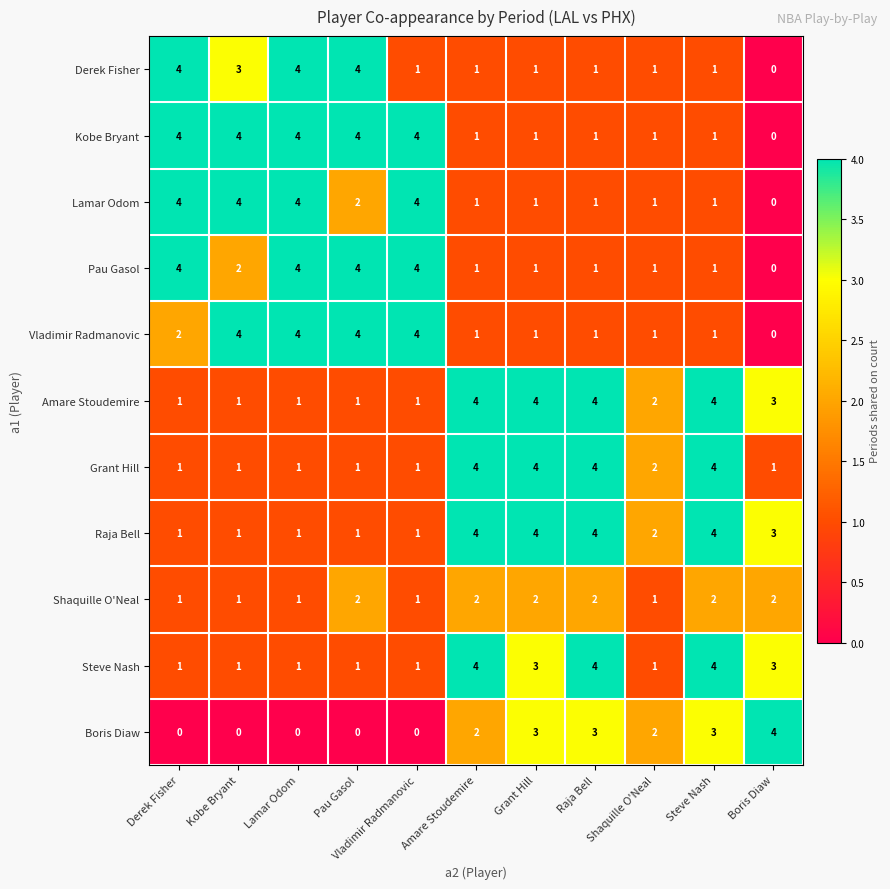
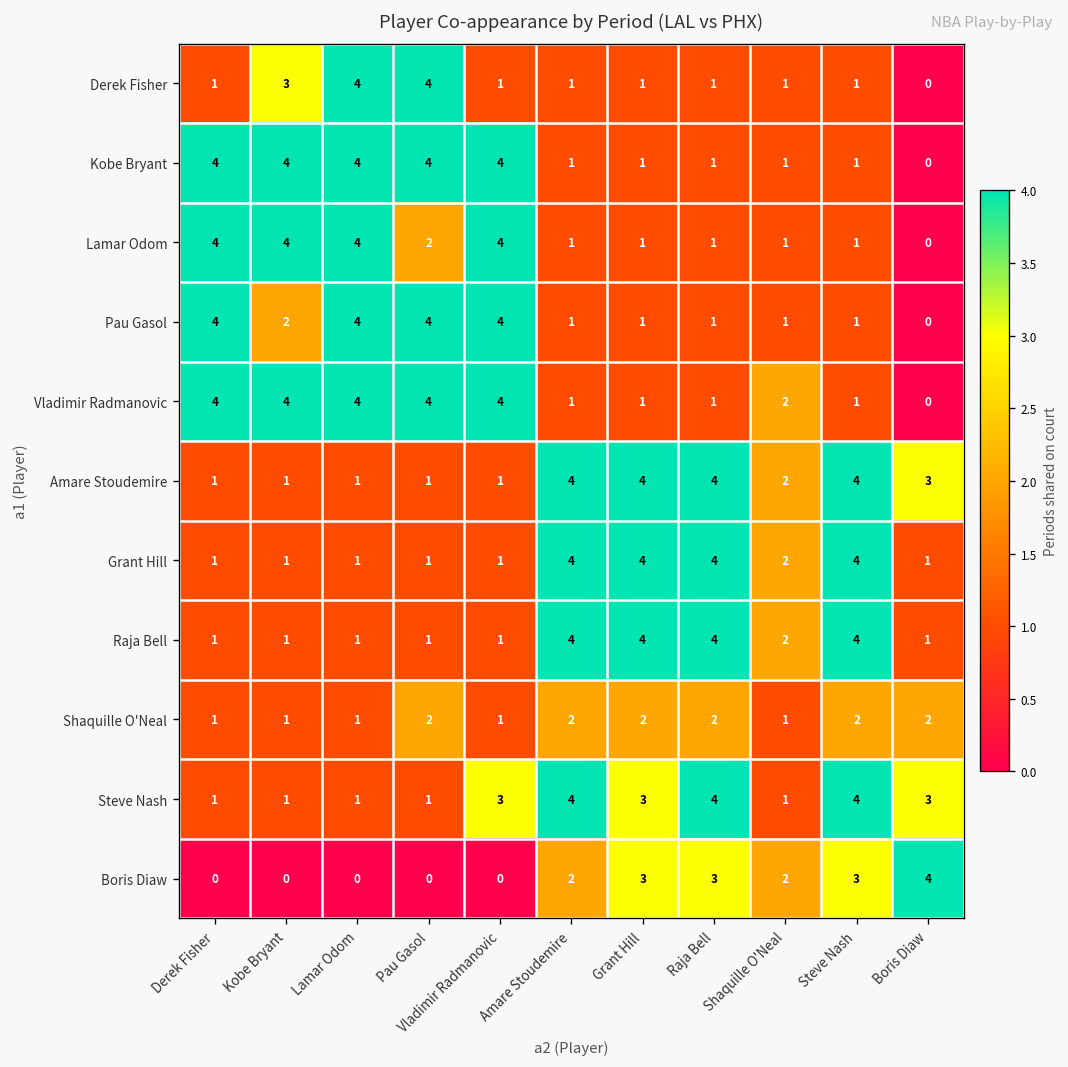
  {
    "Derek Fisher": {
-     "Derek Fisher": 4,
+     "Derek Fisher": 1,
      "Kobe Bryant": 3,
      "Lamar Odom": 4,
      "Pau Gasol": 4,
      "Vladimir Radmanovic": 1,
      "Amare Stoudemire": 1,
      "Grant Hill": 1,
      "Raja Bell": 1,
      "Shaquille O'Neal": 1,
      "Steve Nash": 1,
      "Boris Diaw": 0
    },
    "Kobe Bryant": {
      "Derek Fisher": 4,
      "Kobe Bryant": 4,
      "Lamar Odom": 4,
      "Pau Gasol": 4,
      "Vladimir Radmanovic": 4,
      "Amare Stoudemire": 1,
      "Grant Hill": 1,
      "Raja Bell": 1,
      "Shaquille O'Neal": 1,
      "Steve Nash": 1,
      "Boris Diaw": 0
    },
    "Lamar Odom": {
      "Derek Fisher": 4,
      "Kobe Bryant": 4,
      "Lamar Odom": 4,
      "Pau Gasol": 2,
      "Vladimir Radmanovic": 4,
      "Amare Stoudemire": 1,
      "Grant Hill": 1,
      "Raja Bell": 1,
      "Shaquille O'Neal": 1,
      "Steve Nash": 1,
      "Boris Diaw": 0
    },
    "Pau Gasol": {
      "Derek Fisher": 4,
      "Kobe Bryant": 2,
      "Lamar Odom": 4,
      "Pau Gasol": 4,
      "Vladimir Radmanovic": 4,
      "Amare Stoudemire": 1,
      "Grant Hill": 1,
      "Raja Bell": 1,
      "Shaquille O'Neal": 1,
      "Steve Nash": 1,
      "Boris Diaw": 0
    },
    "Vladimir Radmanovic": {
-     "Derek Fisher": 2,
+     "Derek Fisher": 4,
      "Kobe Bryant": 4,
      "Lamar Odom": 4,
      "Pau Gasol": 4,
      "Vladimir Radmanovic": 4,
      "Amare Stoudemire": 1,
      "Grant Hill": 1,
      "Raja Bell": 1,
-     "Shaquille O'Neal": 1,
+     "Shaquille O'Neal": 2,
      "Steve Nash": 1,
      "Boris Diaw": 0
    },
    "Amare Stoudemire": {
      "Derek Fisher": 1,
      "Kobe Bryant": 1,
      "Lamar Odom": 1,
      "Pau Gasol": 1,
      "Vladimir Radmanovic": 1,
      "Amare Stoudemire": 4,
      "Grant Hill": 4,
      "Raja Bell": 4,
      "Shaquille O'Neal": 2,
      "Steve Nash": 4,
      "Boris Diaw": 3
    },
    "Grant Hill": {
      "Derek Fisher": 1,
      "Kobe Bryant": 1,
      "Lamar Odom": 1,
      "Pau Gasol": 1,
      "Vladimir Radmanovic": 1,
      "Amare Stoudemire": 4,
      "Grant Hill": 4,
      "Raja Bell": 4,
      "Shaquille O'Neal": 2,
      "Steve Nash": 4,
      "Boris Diaw": 1
    },
    "Raja Bell": {
      "Derek Fisher": 1,
      "Kobe Bryant": 1,
      "Lamar Odom": 1,
      "Pau Gasol": 1,
      "Vladimir Radmanovic": 1,
      "Amare Stoudemire": 4,
      "Grant Hill": 4,
      "Raja Bell": 4,
      "Shaquille O'Neal": 2,
      "Steve Nash": 4,
-     "Boris Diaw": 3
+     "Boris Diaw": 1
    },
    "Shaquille O'Neal": {
      "Derek Fisher": 1,
      "Kobe Bryant": 1,
      "Lamar Odom": 1,
      "Pau Gasol": 2,
      "Vladimir Radmanovic": 1,
      "Amare Stoudemire": 2,
      "Grant Hill": 2,
      "Raja Bell": 2,
      "Shaquille O'Neal": 1,
      "Steve Nash": 2,
      "Boris Diaw": 2
    },
    "Steve Nash": {
      "Derek Fisher": 1,
      "Kobe Bryant": 1,
      "Lamar Odom": 1,
      "Pau Gasol": 1,
-     "Vladimir Radmanovic": 1,
+     "Vladimir Radmanovic": 3,
      "Amare Stoudemire": 4,
      "Grant Hill": 3,
      "Raja Bell": 4,
      "Shaquille O'Neal": 1,
      "Steve Nash": 4,
      "Boris Diaw": 3
    },
    "Boris Diaw": {
      "Derek Fisher": 0,
      "Kobe Bryant": 0,
      "Lamar Odom": 0,
      "Pau Gasol": 0,
      "Vladimir Radmanovic": 0,
      "Amare Stoudemire": 2,
      "Grant Hill": 3,
      "Raja Bell": 3,
      "Shaquille O'Neal": 2,
      "Steve Nash": 3,
      "Boris Diaw": 4
    }
  }
